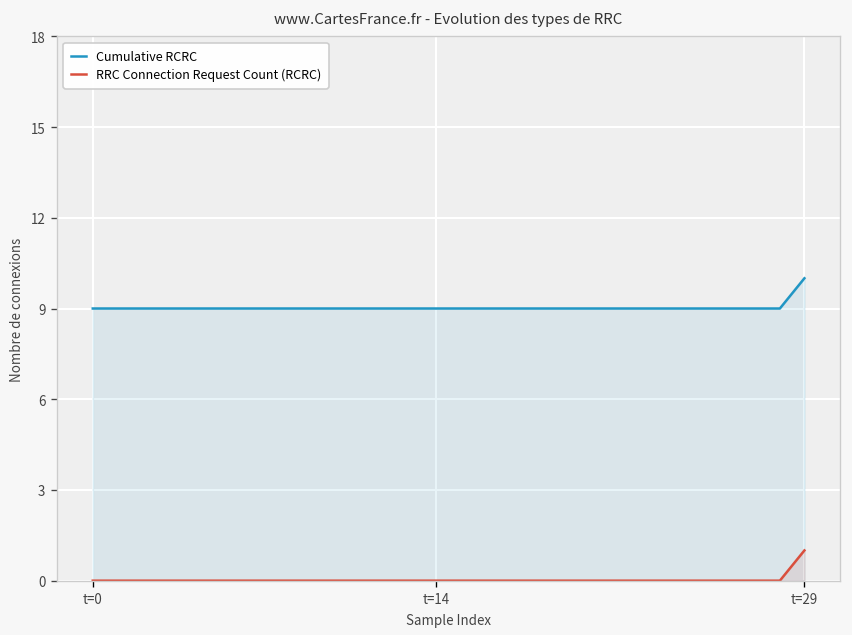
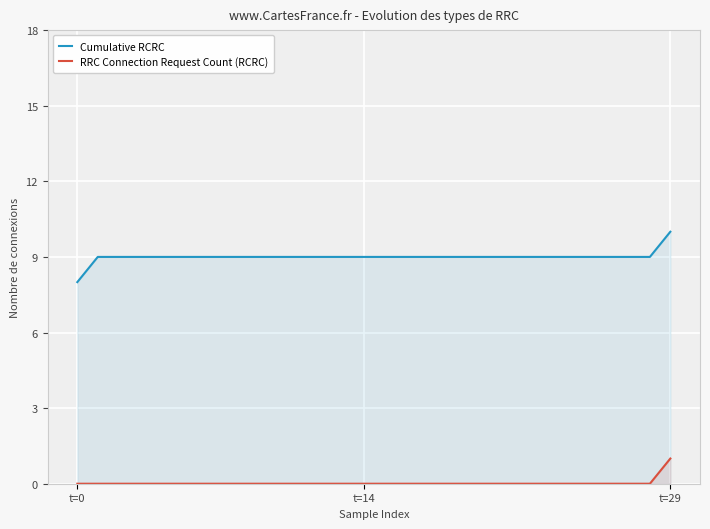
  {
    "Cumulative RCRC": {
-     "t=0": 9,
+     "t=0": 8,
      "t=14": 9,
      "t=29": 10
    },
    "RRC Connection Request Count (RCRC)": {
      "t=0": 0,
      "t=14": 0,
      "t=29": 1
    }
  }
